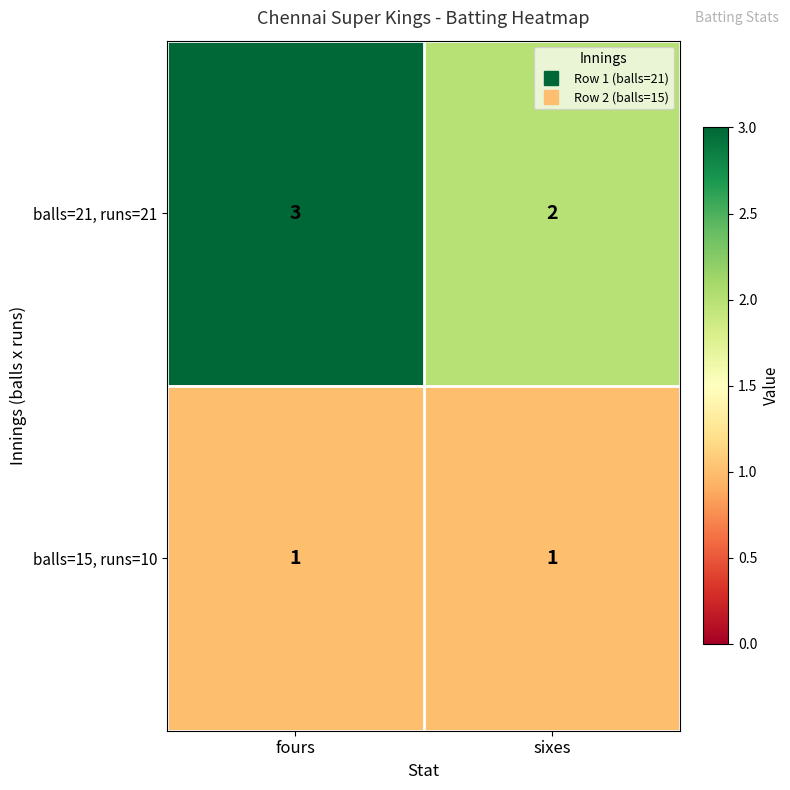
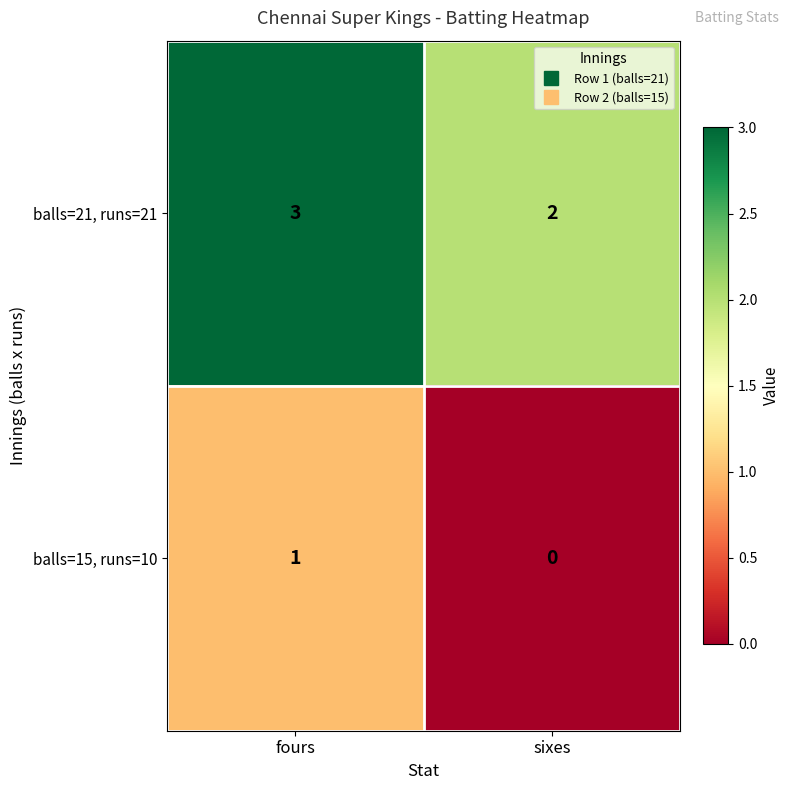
  {
    "balls=21, runs=21": {
      "fours": 3,
      "sixes": 2
    },
    "balls=15, runs=10": {
      "fours": 1,
-     "sixes": 1
+     "sixes": 0
    }
  }
